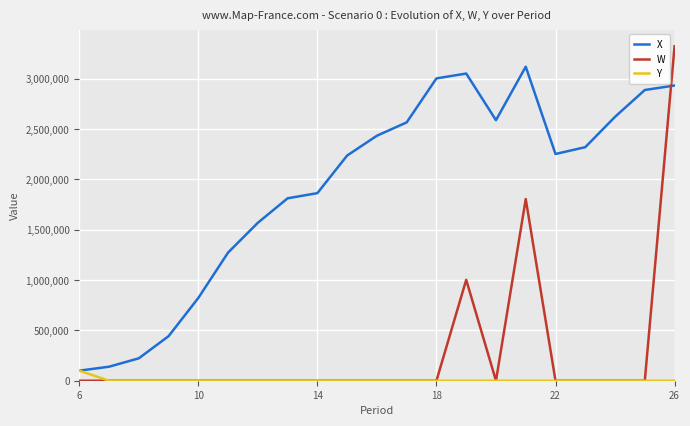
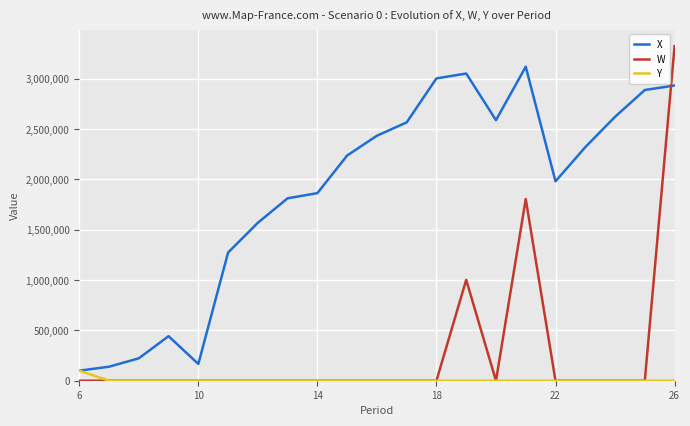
  {
    "X": {
-     "10": "820,000",
+     "10": "170,000",
      "14": "1,860,000",
      "18": "3,000,000",
-     "22": "2,250,000",
+     "22": "1,980,000",
      "26": "2,930,000"
    },
    "W": {
      "6": "0",
      "26": "3,320,000"
    },
    "Y": {
      "26": "0"
    }
  }
